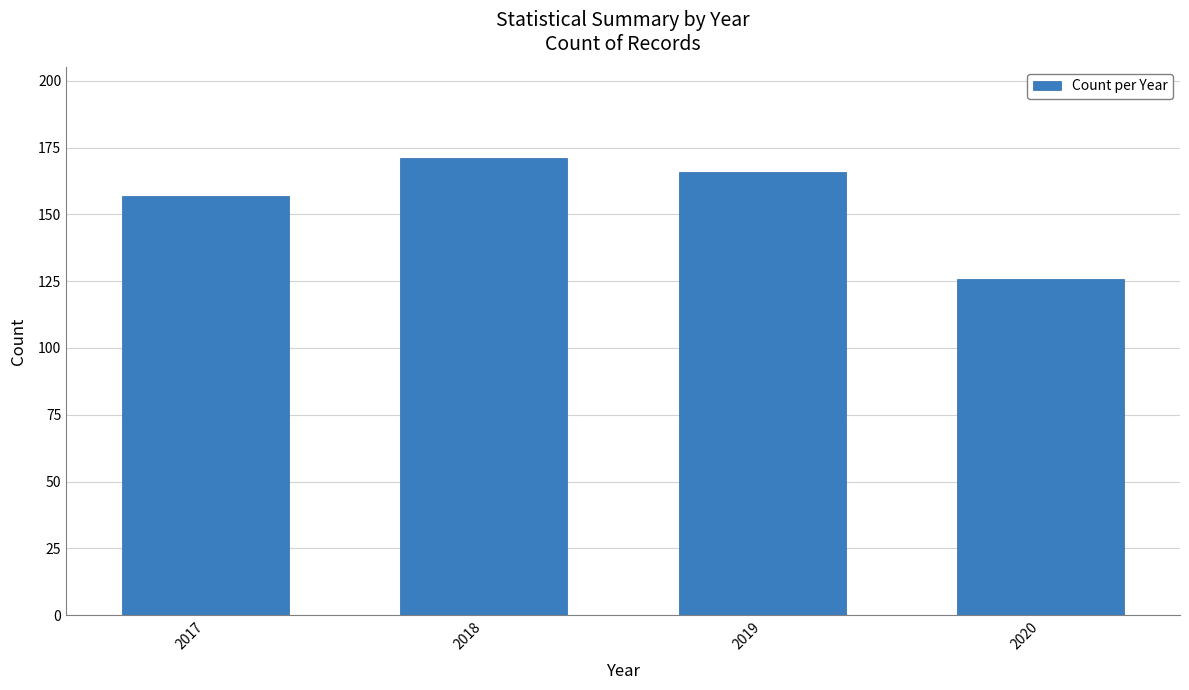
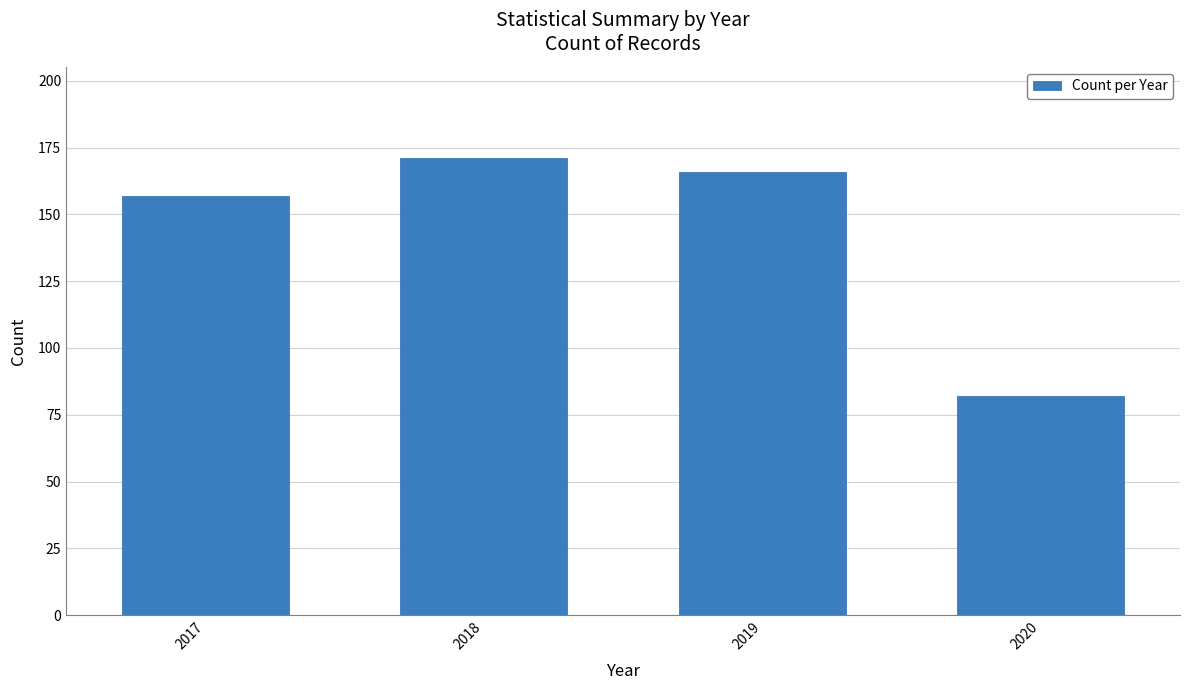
  {
    "2017": 157,
    "2018": 171,
    "2019": 166,
-   "2020": 126
+   "2020": 82
  }
